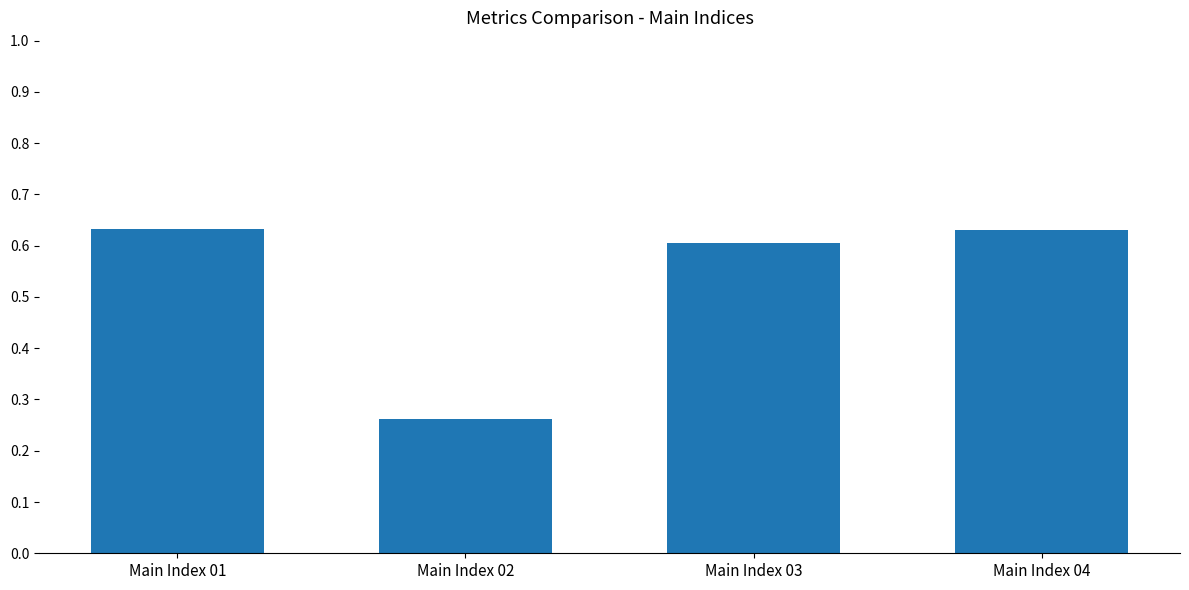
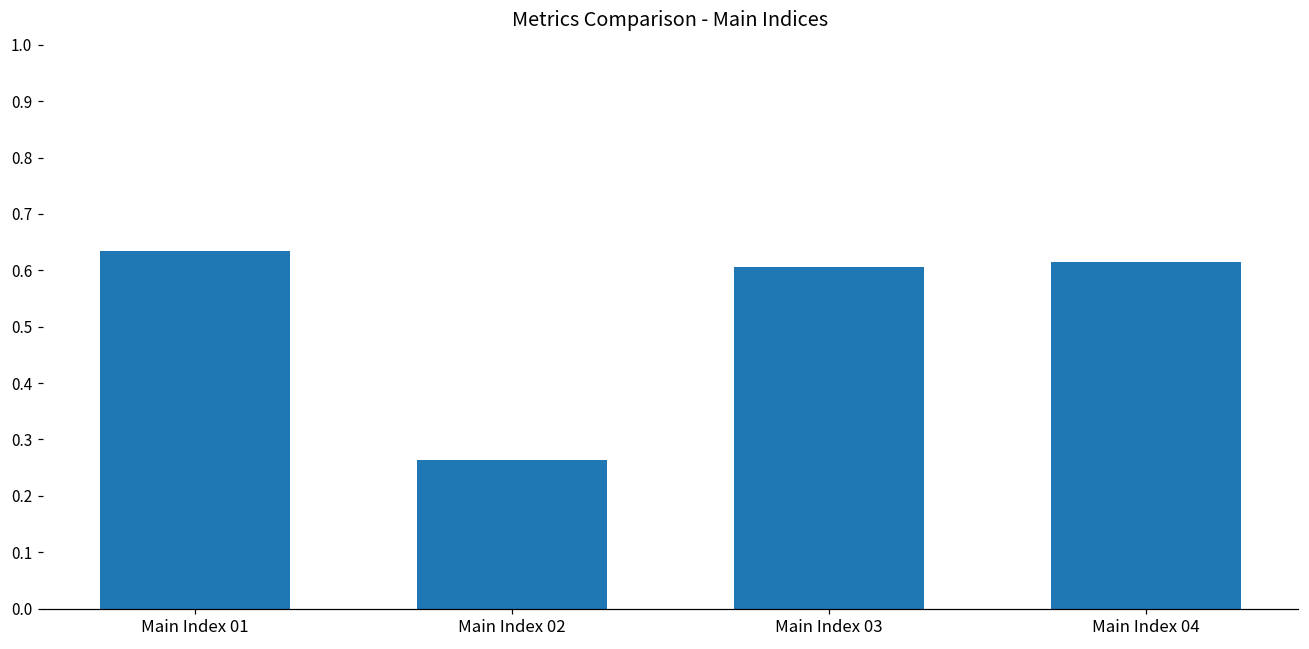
  {
    "Main Index 01": 0.63,
    "Main Index 02": 0.26,
    "Main Index 03": 0.61,
-   "Main Index 04": 0.63
+   "Main Index 04": 0.61
  }
